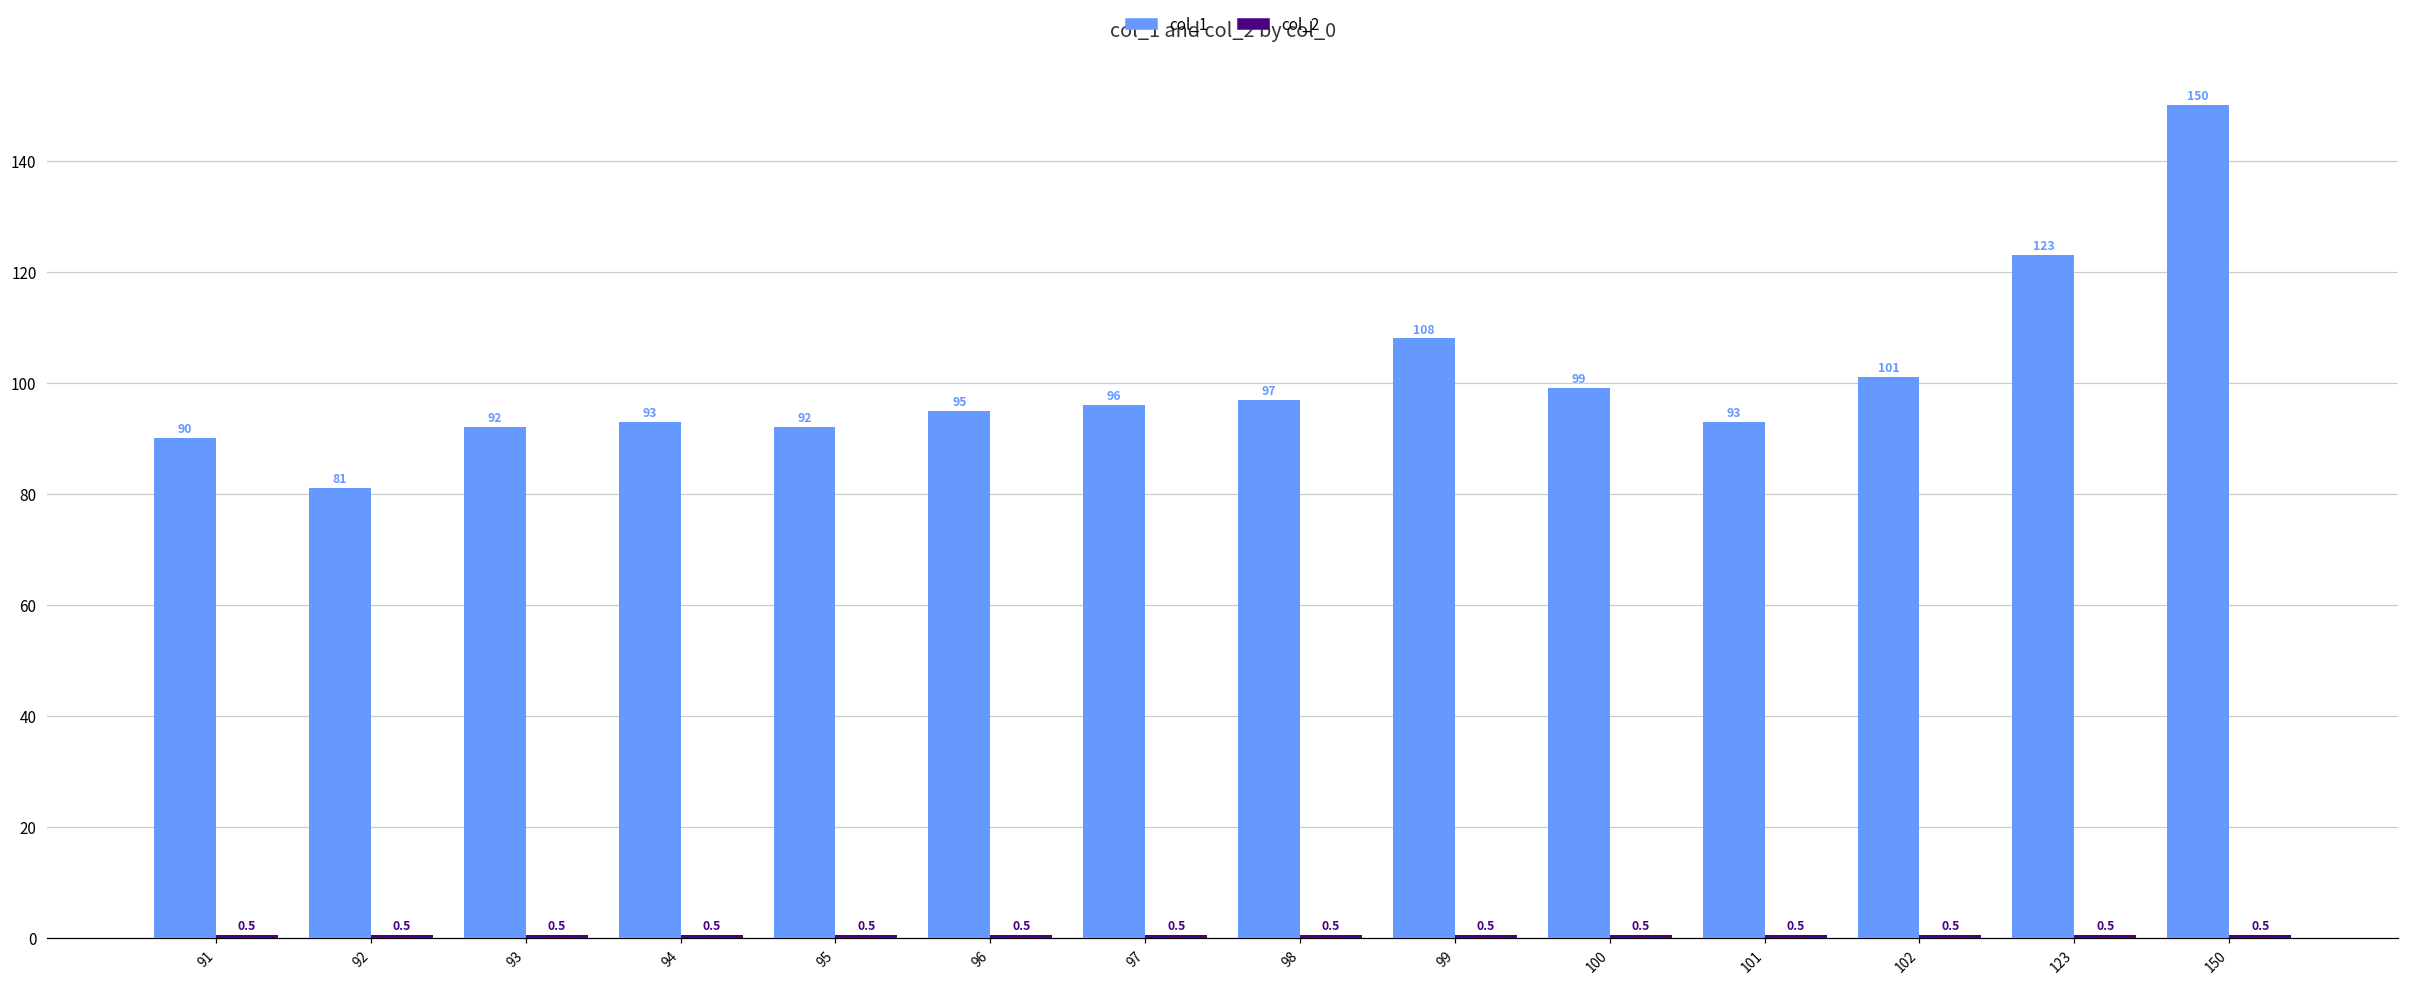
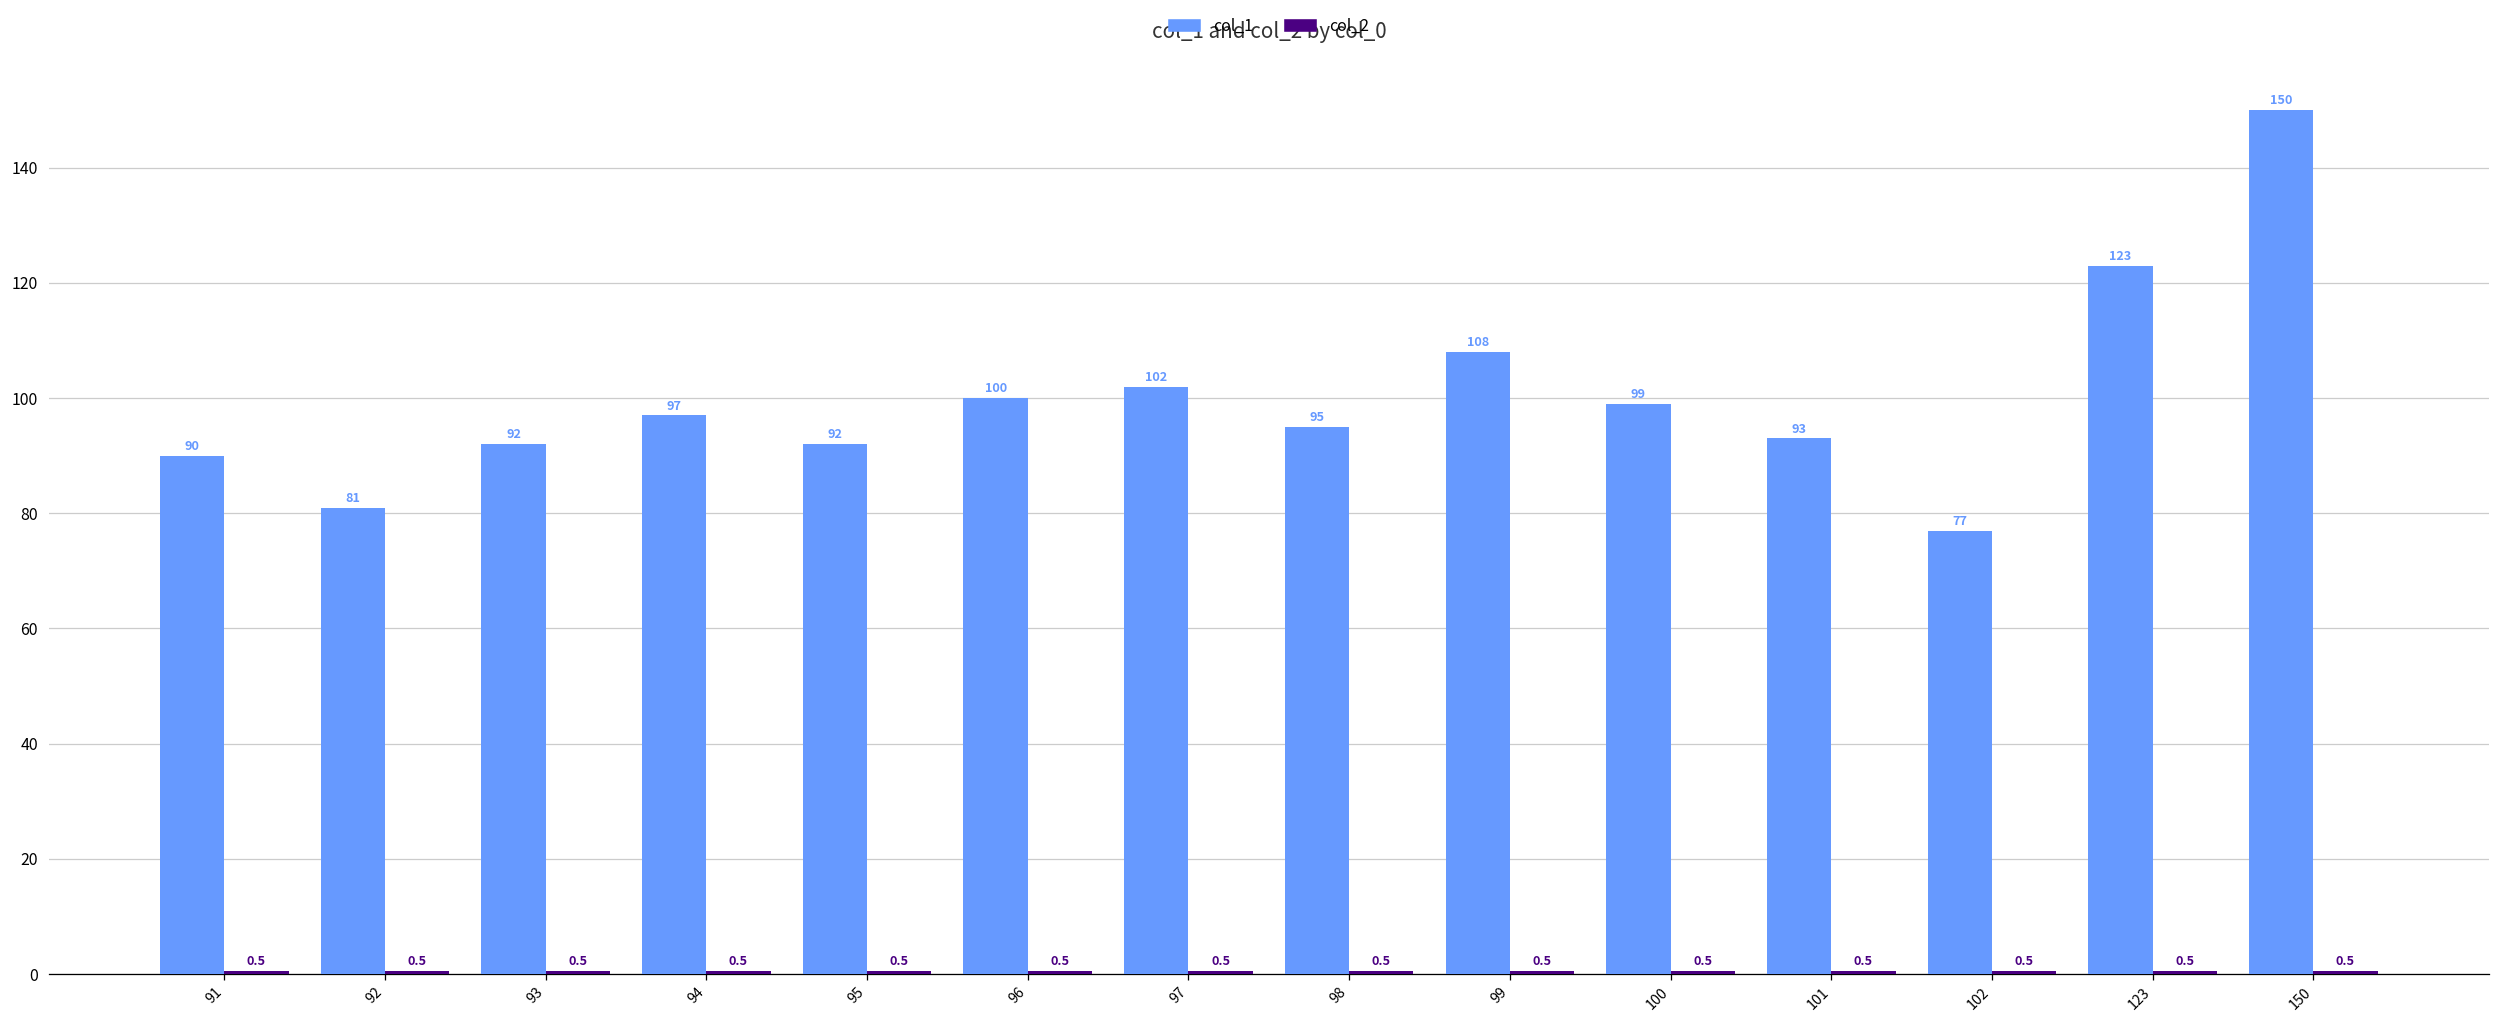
  {
    "col_1": {
      "91": 90,
      "92": 81,
      "93": 92,
-     "94": 93,
+     "94": 97,
      "95": 92,
-     "96": 95,
-     "97": 96,
-     "98": 97,
+     "96": 100,
+     "97": 102,
+     "98": 95,
      "99": 108,
      "100": 99,
      "101": 93,
-     "102": 101,
+     "102": 77,
      "123": 123,
      "150": 150
    },
    "col_2": {
      "91": 0.5,
      "92": 0.5,
      "93": 0.5,
      "94": 0.5,
      "95": 0.5,
      "96": 0.5,
      "97": 0.5,
      "98": 0.5,
      "99": 0.5,
      "100": 0.5,
      "101": 0.5,
      "102": 0.5,
      "123": 0.5,
      "150": 0.5
    }
  }
